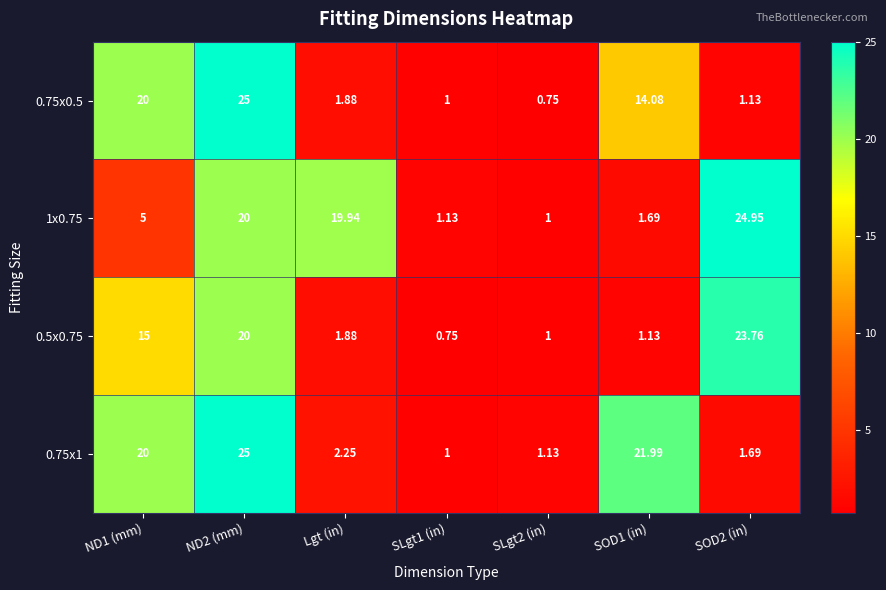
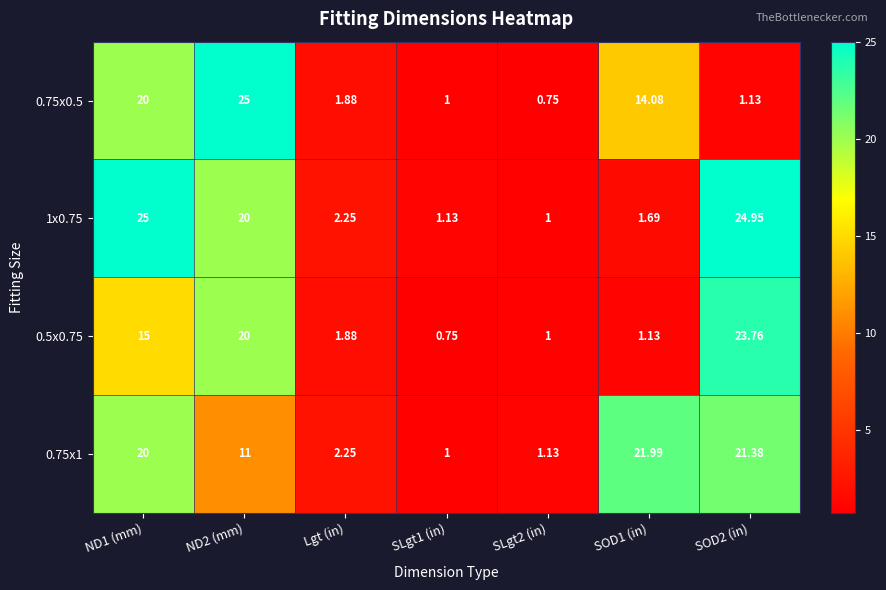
  {
    "0.75x0.5": {
      "ND1 (mm)": 20,
      "ND2 (mm)": 25,
      "Lgt (in)": 1.88,
      "SLgt1 (in)": 1,
      "SLgt2 (in)": 0.75,
      "SOD1 (in)": 14.08,
      "SOD2 (in)": 1.13
    },
    "1x0.75": {
-     "ND1 (mm)": 5,
+     "ND1 (mm)": 25,
      "ND2 (mm)": 20,
-     "Lgt (in)": 19.94,
+     "Lgt (in)": 2.25,
      "SLgt1 (in)": 1.13,
      "SLgt2 (in)": 1,
      "SOD1 (in)": 1.69,
      "SOD2 (in)": 24.95
    },
    "0.5x0.75": {
      "ND1 (mm)": 15,
      "ND2 (mm)": 20,
      "Lgt (in)": 1.88,
      "SLgt1 (in)": 0.75,
      "SLgt2 (in)": 1,
      "SOD1 (in)": 1.13,
      "SOD2 (in)": 23.76
    },
    "0.75x1": {
      "ND1 (mm)": 20,
-     "ND2 (mm)": 25,
+     "ND2 (mm)": 11,
      "Lgt (in)": 2.25,
      "SLgt1 (in)": 1,
      "SLgt2 (in)": 1.13,
      "SOD1 (in)": 21.99,
-     "SOD2 (in)": 1.69
+     "SOD2 (in)": 21.38
    }
  }
